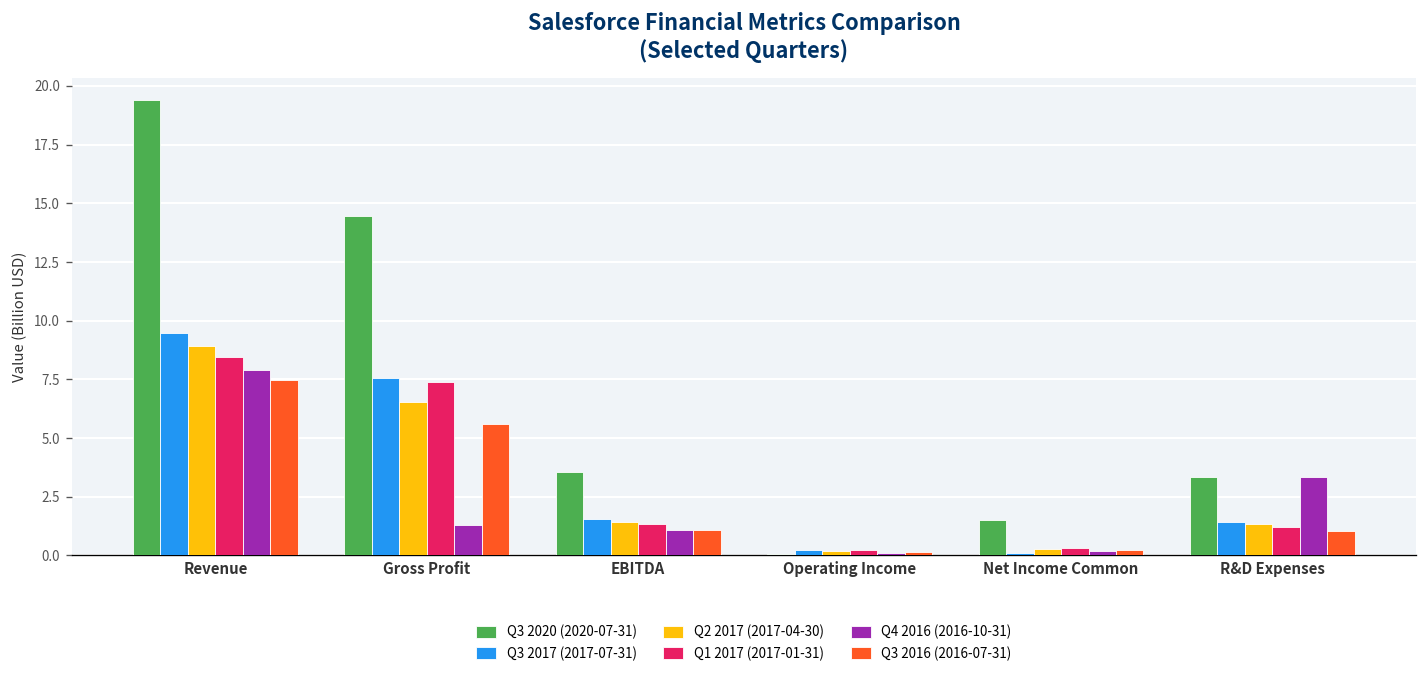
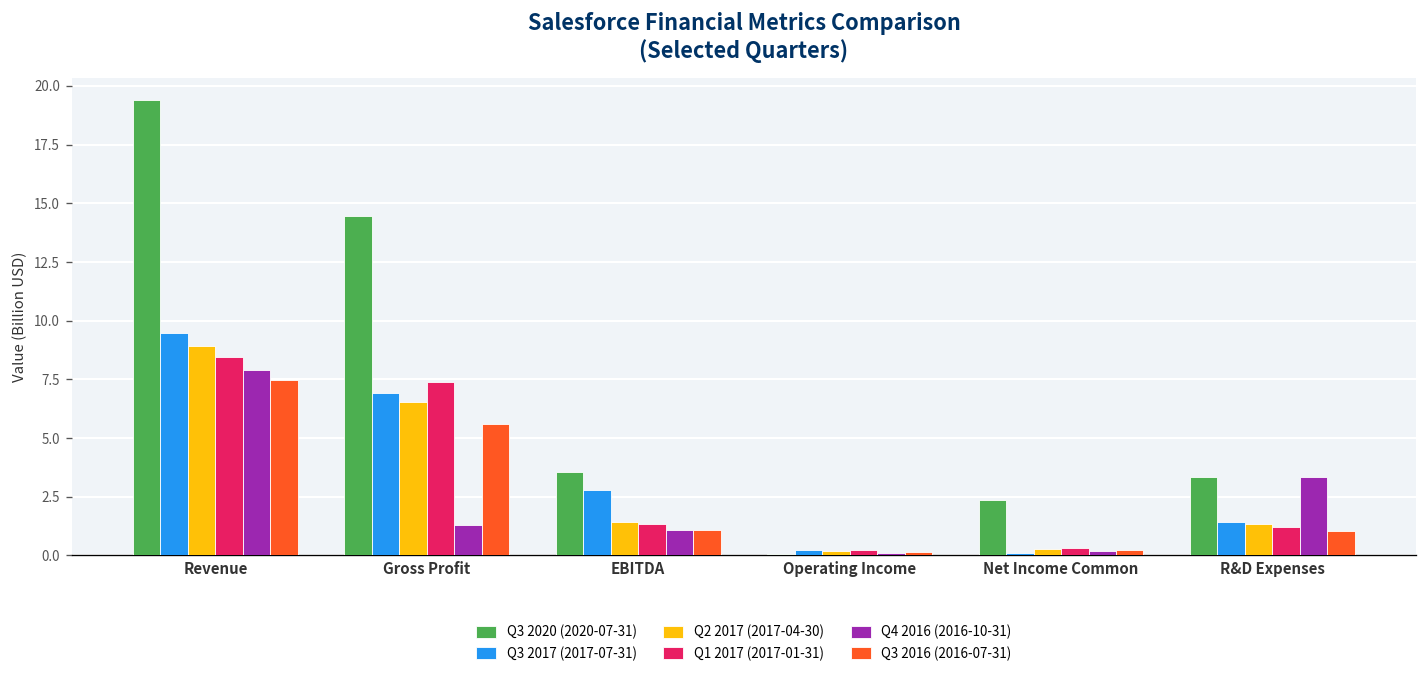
  {
    "Q3 2020 (2020-07-31)": {
      "Revenue": 19.4,
      "Gross Profit": 14.5,
      "EBITDA": 3.6,
-     "Net Income Common": 1.5,
+     "Net Income Common": 2.4,
      "R&D Expenses": 3.4
    },
    "Q3 2017 (2017-07-31)": {
      "Revenue": 9.5,
-     "Gross Profit": 7.6,
-     "EBITDA": 1.6,
+     "Gross Profit": 6.9,
+     "EBITDA": 2.8,
      "Operating Income": 0.2,
      "R&D Expenses": 1.4
    },
    "Q2 2017 (2017-04-30)": {
      "Revenue": 8.9,
      "Gross Profit": 6.5,
      "EBITDA": 1.4,
      "Operating Income": 0.2,
      "Net Income Common": 0.3,
      "R&D Expenses": 1.3
    },
    "Q1 2017 (2017-01-31)": {
      "Revenue": 8.4,
      "Gross Profit": 7.4,
      "EBITDA": 1.4,
      "Operating Income": 0.2,
      "Net Income Common": 0.3,
      "R&D Expenses": 1.2
    },
    "Q4 2016 (2016-10-31)": {
      "Revenue": 7.9,
      "Gross Profit": 1.3,
      "EBITDA": 1.1,
      "Net Income Common": 0.2,
      "R&D Expenses": 3.4
    },
    "Q3 2016 (2016-07-31)": {
      "Revenue": 7.5,
      "Gross Profit": 5.6,
      "EBITDA": 1.1,
      "Operating Income": 0.1,
      "Net Income Common": 0.2,
      "R&D Expenses": 1.0
    }
  }
